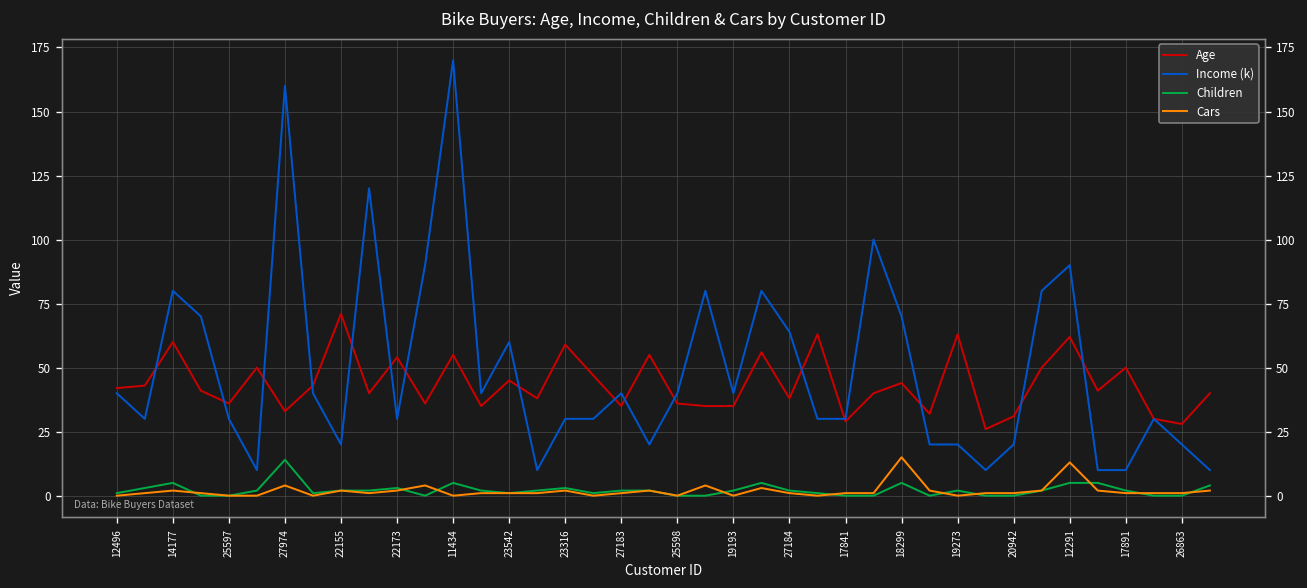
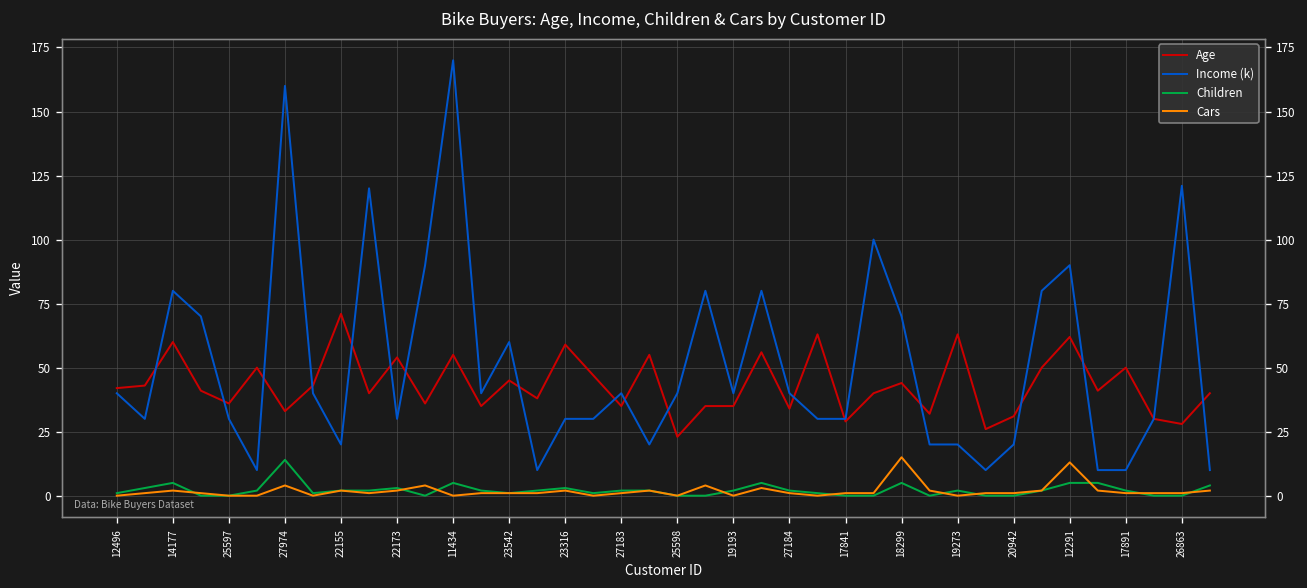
  {
    "Age": {
      "12496": 42,
      "14177": 60,
      "25597": 36,
      "27974": 33,
      "22155": 71,
      "22173": 54,
      "11434": 55,
      "23542": 45,
      "23316": 59,
      "27183": 35,
-     "25598": 36,
+     "25598": 23,
      "19193": 35,
-     "27184": 38,
+     "27184": 34,
      "18299": 44,
      "19273": 63,
      "20942": 31,
      "12291": 62,
      "17891": 50,
      "26863": 28
    },
    "Income (k)": {
      "12496": 40,
      "14177": 80,
      "25597": 30,
      "27974": 160,
      "22155": 20,
      "22173": 30,
      "11434": 170,
      "23542": 60,
      "23316": 30,
      "27183": 40,
      "25598": 40,
      "19193": 40,
-     "27184": 64,
+     "27184": 40,
      "18299": 70,
      "19273": 20,
      "20942": 20,
      "12291": 90,
      "17891": 10,
-     "26863": 20
+     "26863": 121
    },
    "Children": {
      "14177": 5,
      "27974": 14,
      "11434": 5,
      "19193": 2,
      "18299": 5,
      "19273": 2,
      "12291": 5
    },
    "Cars": {
      "14177": 2,
      "27974": 4,
      "11434": 0,
      "19193": 0,
      "18299": 15,
      "19273": 0,
      "12291": 13
    }
  }
